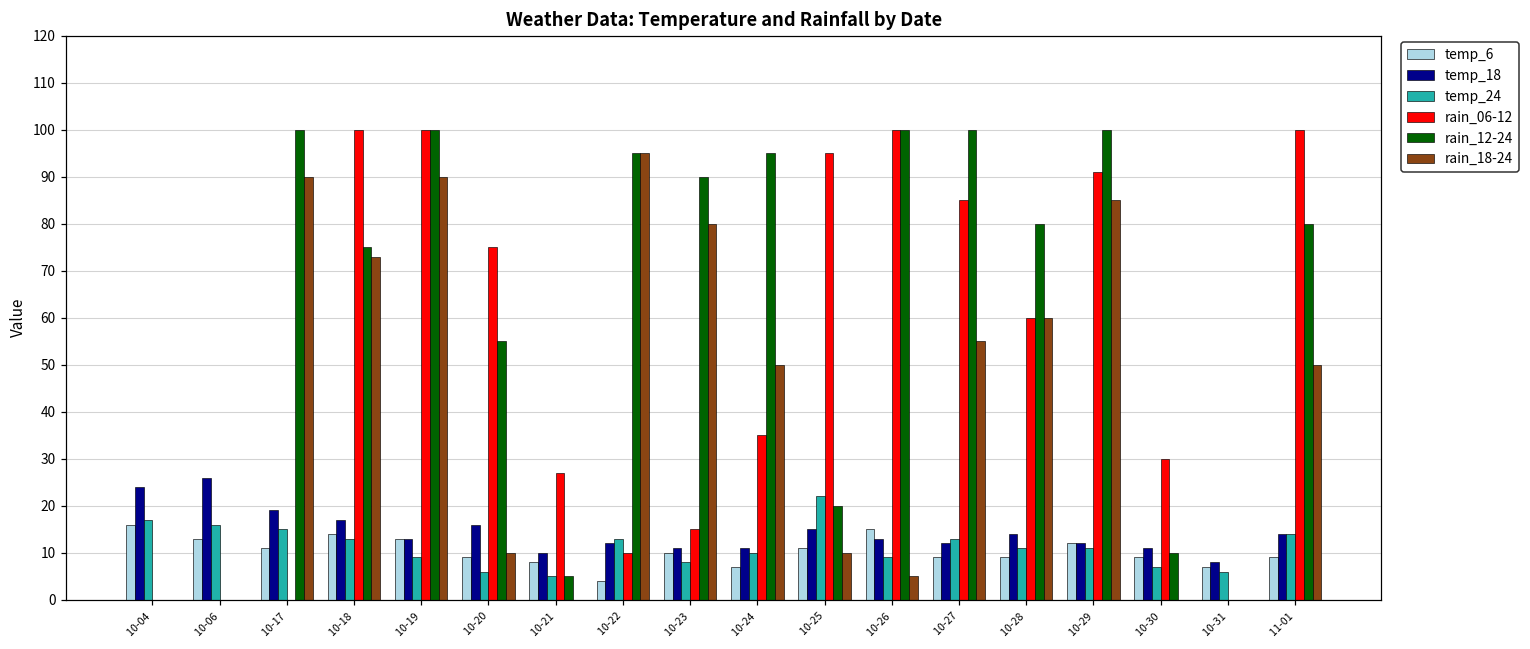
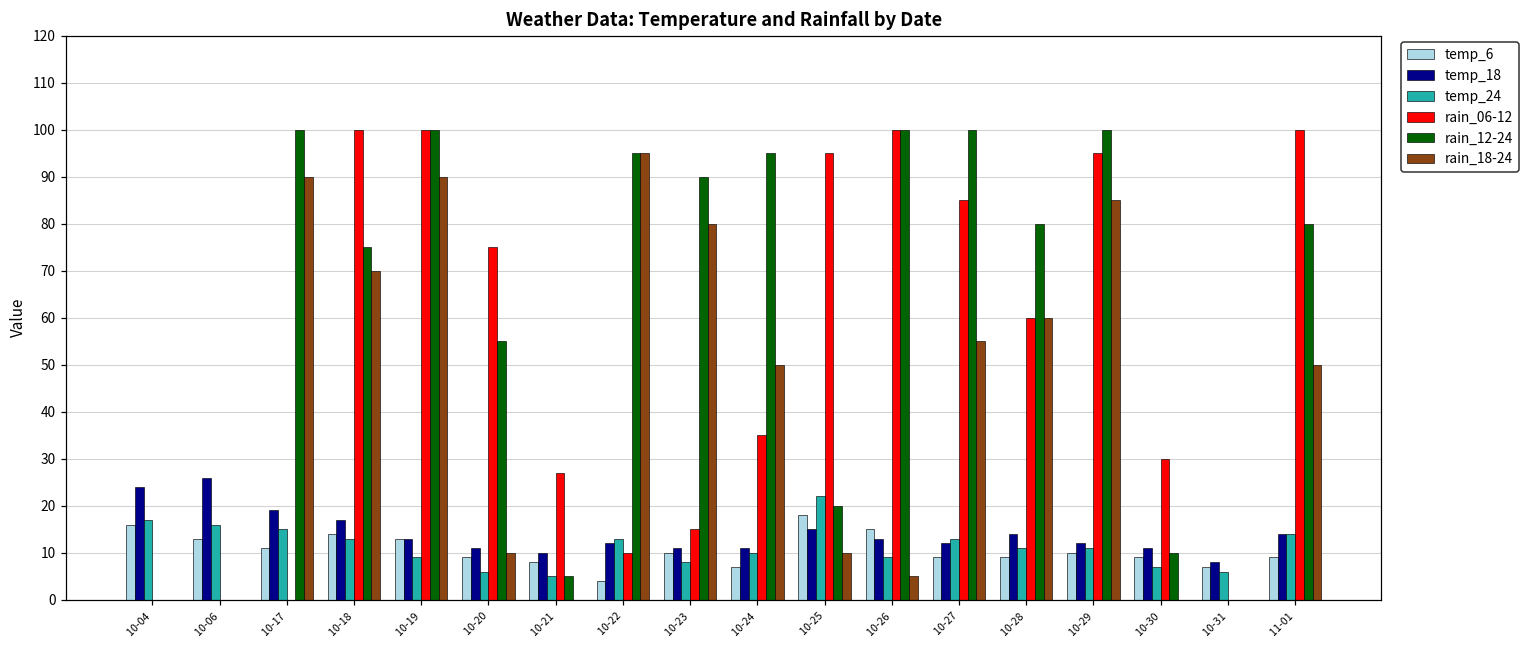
  {
    "temp_6": {
      "10-04": 16,
      "10-06": 13,
      "10-17": 11,
      "10-18": 14,
      "10-19": 13,
      "10-20": 9,
      "10-21": 8,
      "10-22": 4,
      "10-23": 10,
      "10-24": 7,
-     "10-25": 11,
+     "10-25": 18,
      "10-26": 15,
      "10-27": 9,
      "10-28": 9,
-     "10-29": 12,
+     "10-29": 10,
      "10-30": 9,
      "10-31": 7,
      "11-01": 9
    },
    "temp_18": {
      "10-04": 24,
      "10-06": 26,
      "10-17": 19,
      "10-18": 17,
      "10-19": 13,
-     "10-20": 16,
+     "10-20": 11,
      "10-21": 10,
      "10-22": 12,
      "10-23": 11,
      "10-24": 11,
      "10-25": 15,
      "10-26": 13,
      "10-27": 12,
      "10-28": 14,
      "10-29": 12,
      "10-30": 11,
      "10-31": 8,
      "11-01": 14
    },
    "temp_24": {
      "10-04": 17,
      "10-06": 16,
      "10-17": 15,
      "10-18": 13,
      "10-19": 9,
      "10-20": 6,
      "10-21": 5,
      "10-22": 13,
      "10-23": 8,
      "10-24": 10,
      "10-25": 22,
      "10-26": 9,
      "10-27": 13,
      "10-28": 11,
      "10-29": 11,
      "10-30": 7,
      "10-31": 6,
      "11-01": 14
    },
    "rain_06-12": {
      "10-04": 0,
      "10-06": 0,
      "10-17": 0,
      "10-18": 100,
      "10-19": 100,
      "10-20": 75,
      "10-21": 27,
      "10-22": 10,
      "10-23": 15,
      "10-24": 35,
      "10-25": 95,
      "10-26": 100,
      "10-27": 85,
      "10-28": 60,
-     "10-29": 91,
+     "10-29": 95,
      "10-30": 30,
      "10-31": 0,
      "11-01": 100
    },
    "rain_12-24": {
      "10-04": 0,
      "10-06": 0,
      "10-17": 100,
      "10-18": 75,
      "10-19": 100,
      "10-20": 55,
      "10-21": 5,
      "10-22": 95,
      "10-23": 90,
      "10-24": 95,
      "10-25": 20,
      "10-26": 100,
      "10-27": 100,
      "10-28": 80,
      "10-29": 100,
      "10-30": 10,
      "10-31": 0,
      "11-01": 80
    },
    "rain_18-24": {
      "10-04": 0,
      "10-06": 0,
      "10-17": 90,
-     "10-18": 73,
+     "10-18": 70,
      "10-19": 90,
      "10-20": 10,
      "10-21": 0,
      "10-22": 95,
      "10-23": 80,
      "10-24": 50,
      "10-25": 10,
      "10-26": 5,
      "10-27": 55,
      "10-28": 60,
      "10-29": 85,
      "10-30": 0,
      "10-31": 0,
      "11-01": 50
    }
  }
